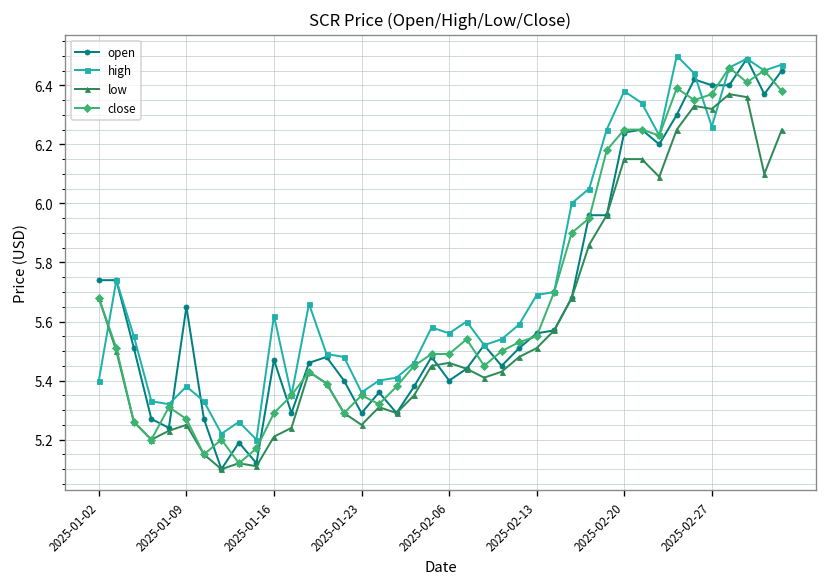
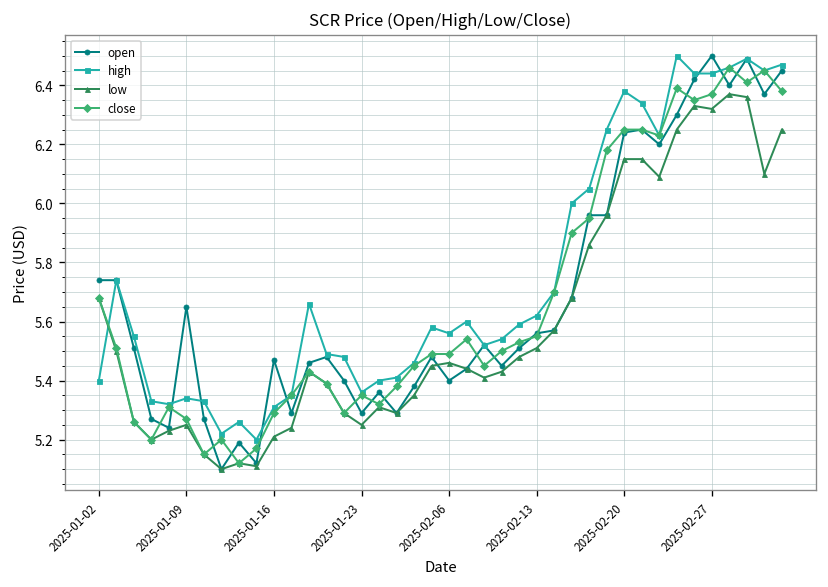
  {
    "open": {
      "2025-01-02": 5.74,
      "2025-01-09": 5.65,
      "2025-01-16": 5.47,
      "2025-01-23": 5.3,
      "2025-02-06": 5.4,
-     "2025-02-27": 6.4
+     "2025-02-27": 6.5
    },
    "high": {
      "2025-01-02": 5.40,
-     "2025-01-09": 5.38,
-     "2025-01-16": 5.62,
+     "2025-01-09": 5.34,
+     "2025-01-16": 5.31,
      "2025-02-06": 5.56,
-     "2025-02-13": 5.69,
+     "2025-02-13": 5.62,
      "2025-02-20": 6.38,
-     "2025-02-27": 6.26
+     "2025-02-27": 6.44
    }
  }
